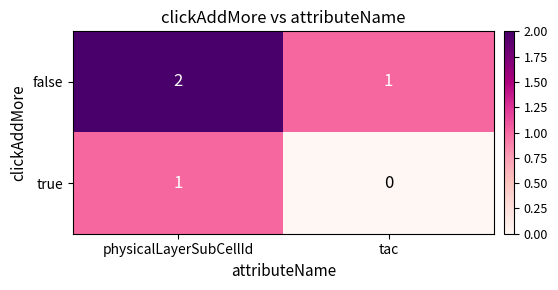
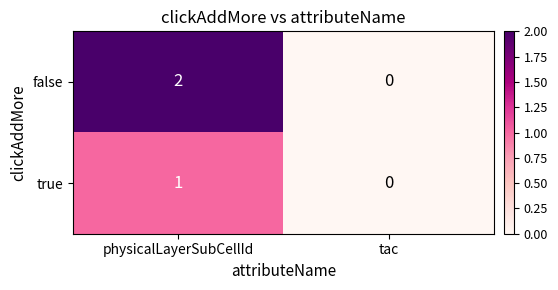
  {
    "false": {
      "physicalLayerSubCellId": 2,
-     "tac": 1
+     "tac": 0
    },
    "true": {
      "physicalLayerSubCellId": 1,
      "tac": 0
    }
  }
